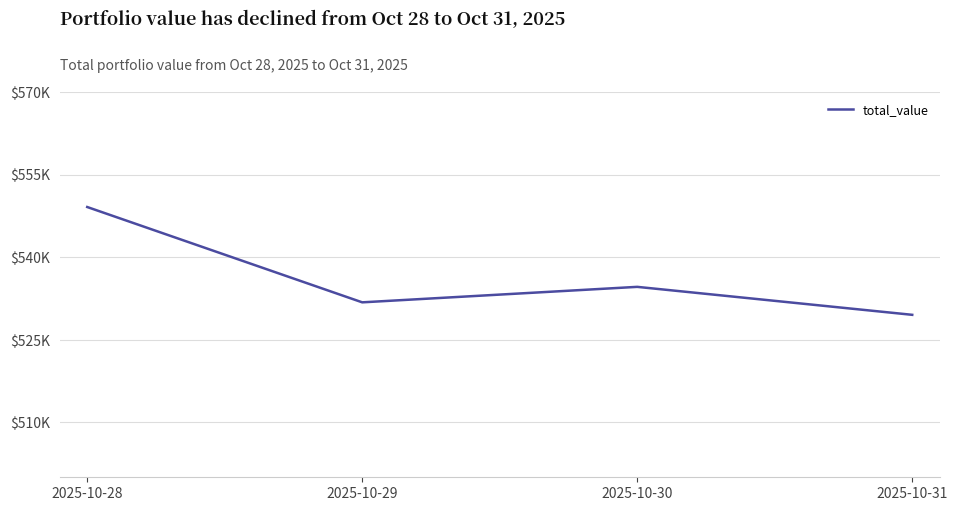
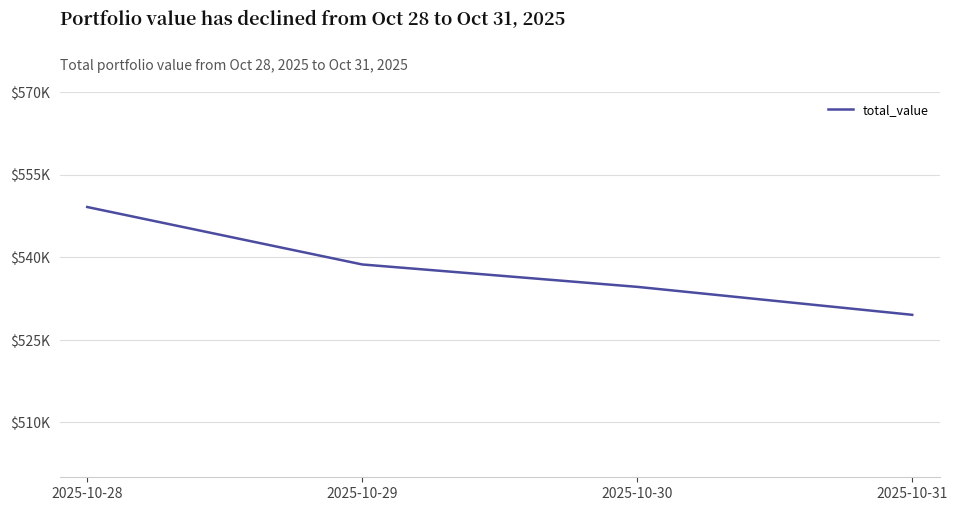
  {
    "2025-10-28": "$549000",
-   "2025-10-29": "$532000",
+   "2025-10-29": "$539000",
    "2025-10-30": "$535000",
    "2025-10-31": "$530000"
  }
